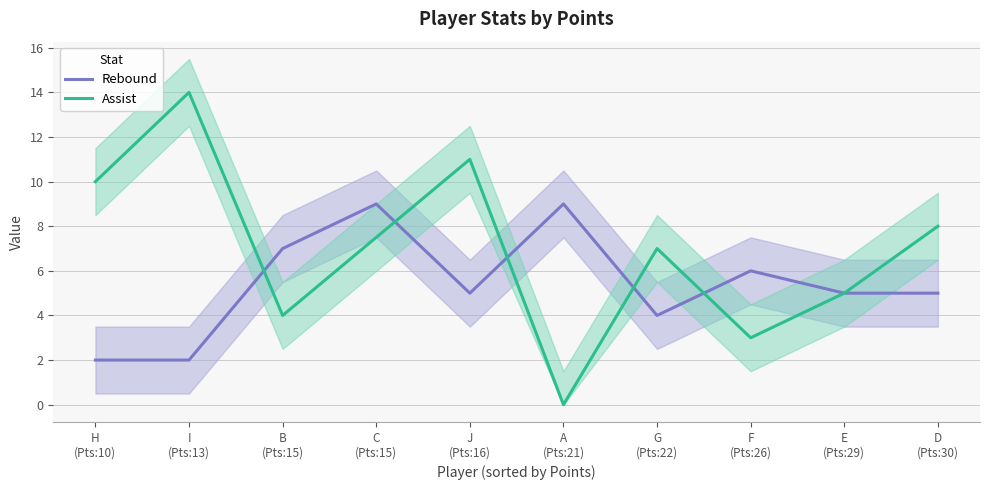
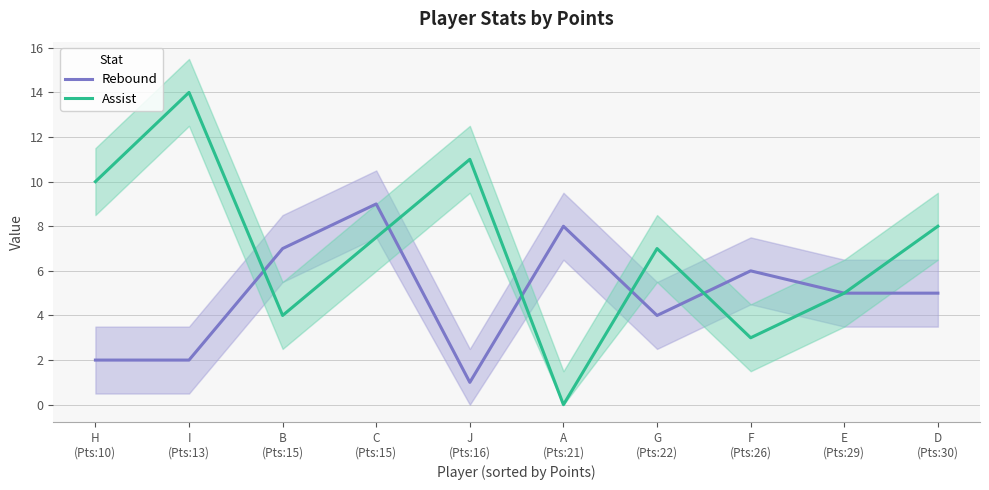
  {
    "Rebound": {
      "H (Pts:10)": 2,
      "I (Pts:13)": 2,
      "B (Pts:15)": 7,
-     "J (Pts:16)": 5,
-     "A (Pts:21)": 9,
+     "J (Pts:16)": 1,
+     "A (Pts:21)": 8,
      "G (Pts:22)": 4,
      "F (Pts:26)": 6,
      "D (Pts:30)": 5
    },
    "Assist": {
      "H (Pts:10)": 10,
      "I (Pts:13)": 14,
      "B (Pts:15)": 4,
      "C (Pts:15)": 7.5,
      "J (Pts:16)": 11,
      "A (Pts:21)": 0,
      "G (Pts:22)": 7,
      "F (Pts:26)": 3,
      "D (Pts:30)": 8
    }
  }
